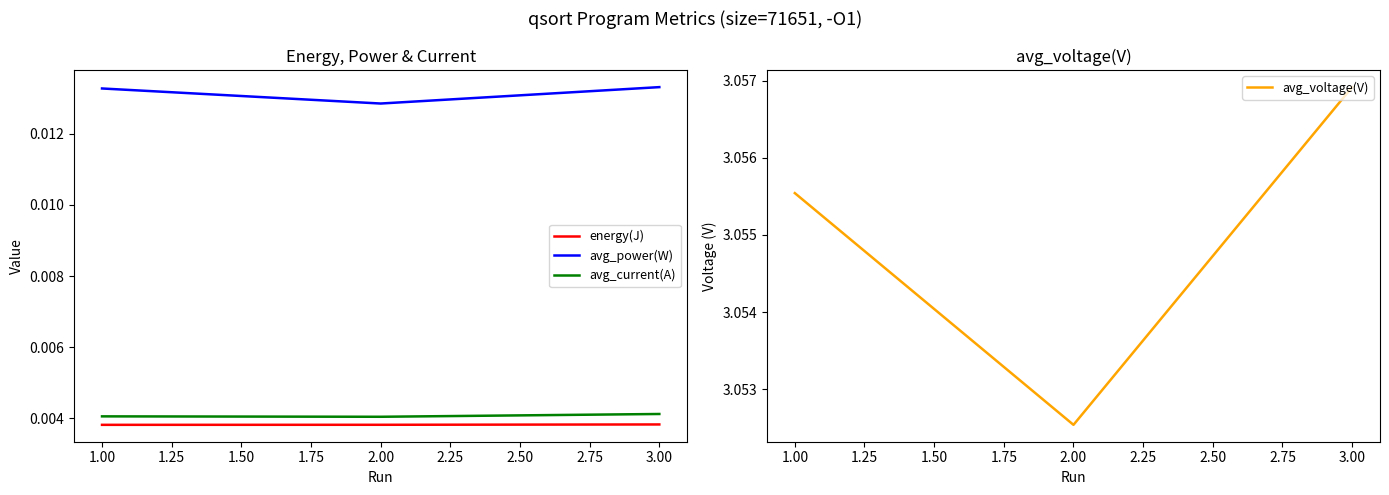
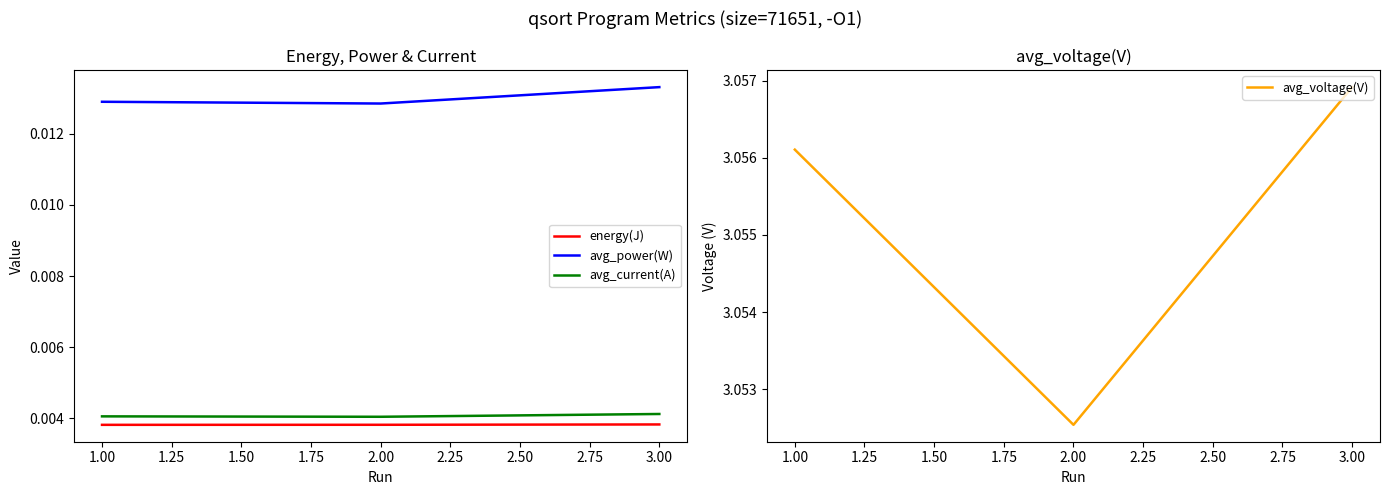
  {
    "Energy, Power & Current": {
      "energy(J)": {
        "1.00": 0.0038,
        "2.00": 0.0038,
        "3.00": 0.0038
      },
      "avg_power(W)": {
-       "1.00": 0.0133,
+       "1.00": 0.0129,
        "2.00": 0.0129,
        "3.00": 0.0133
      },
      "avg_current(A)": {
        "1.00": 0.0041,
        "2.00": 0.0040,
        "3.00": 0.0041
      }
    },
    "avg_voltage(V)": {
-     "1.00": 3.0555,
+     "1.00": 3.0561,
      "2.00": 3.0525
    }
  }
